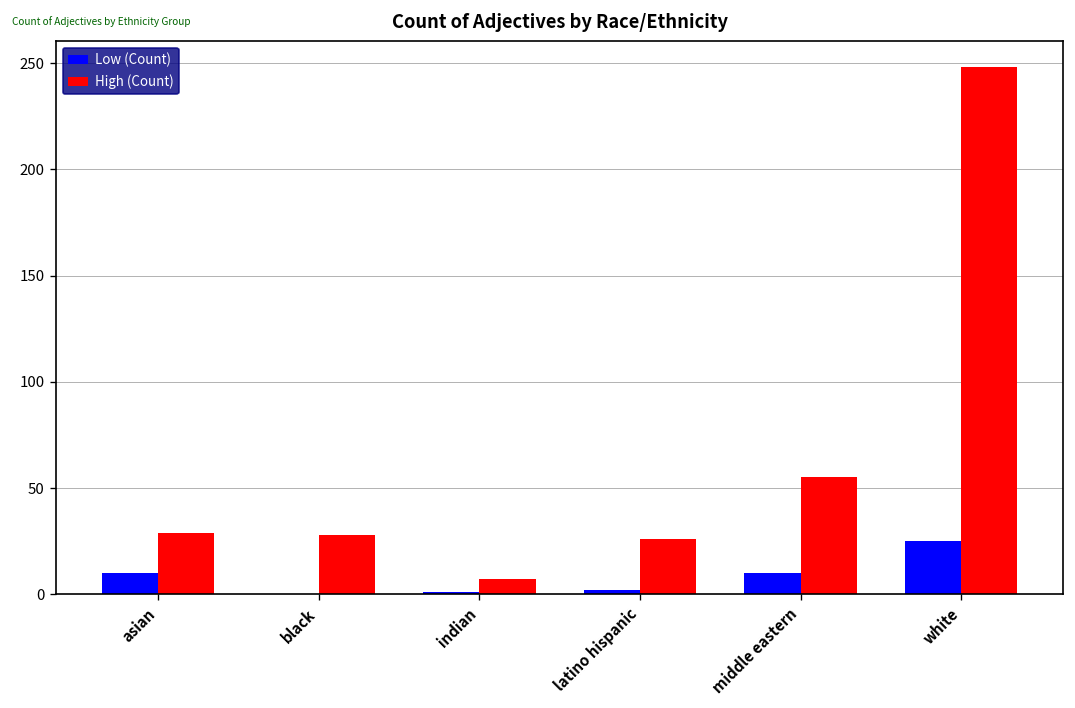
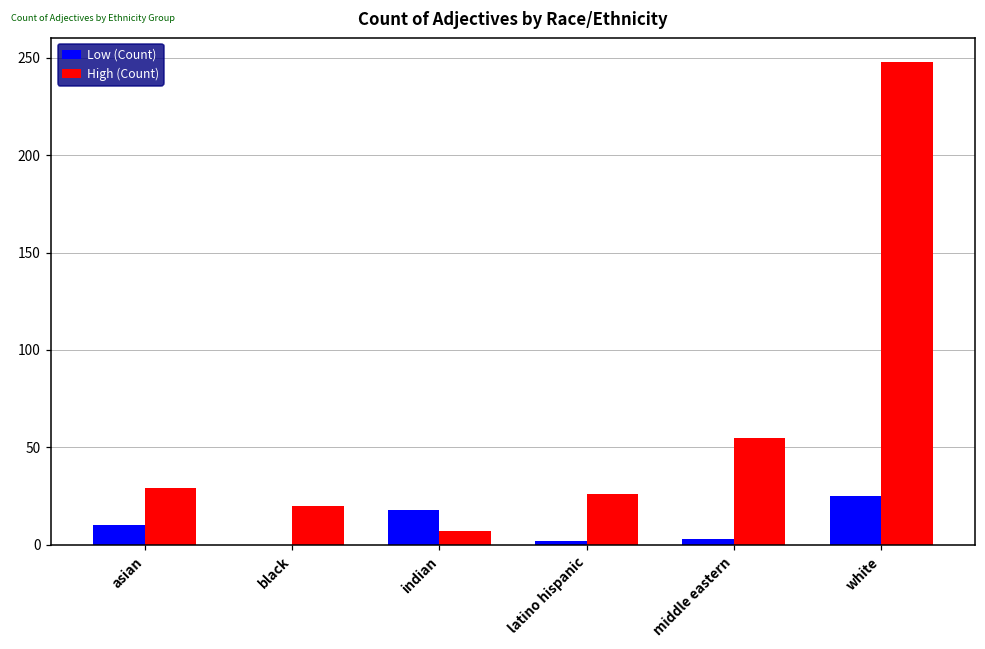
  {
    "Low (Count)": {
      "asian": 10,
      "black": 0,
-     "indian": 1,
+     "indian": 18,
      "latino hispanic": 2,
-     "middle eastern": 10,
+     "middle eastern": 3,
      "white": 25
    },
    "High (Count)": {
      "asian": 29,
-     "black": 28,
+     "black": 20,
      "indian": 7,
      "latino hispanic": 26,
      "middle eastern": 55,
      "white": 248
    }
  }
